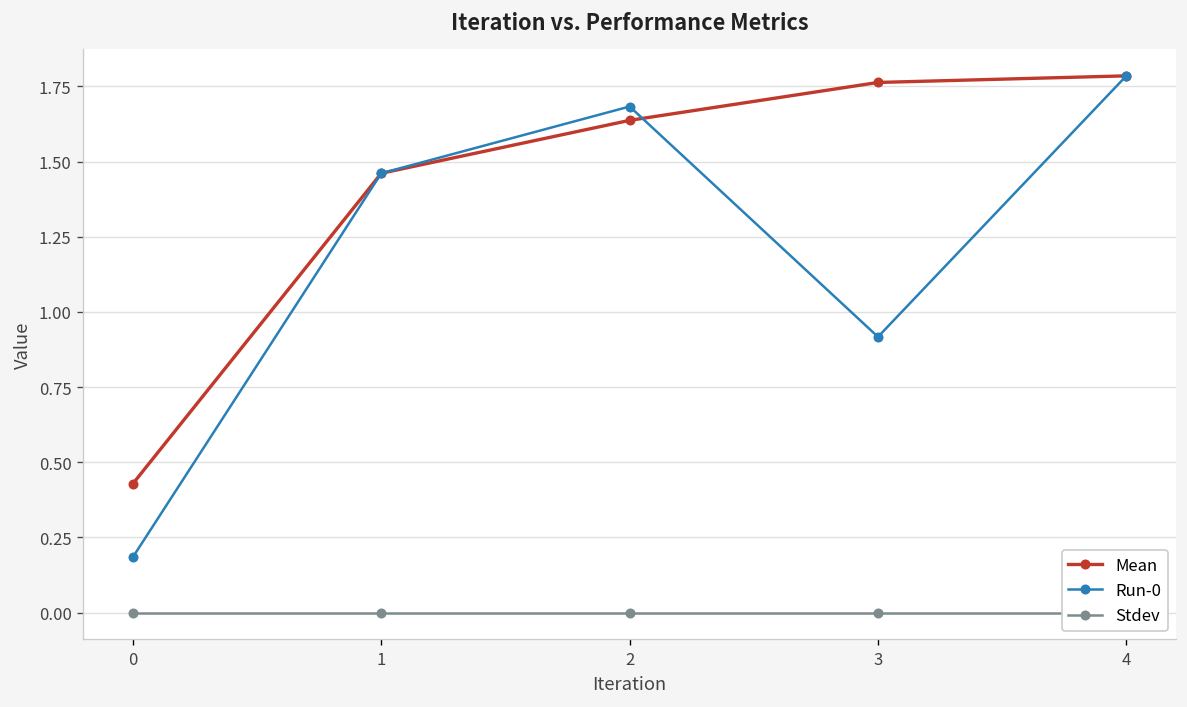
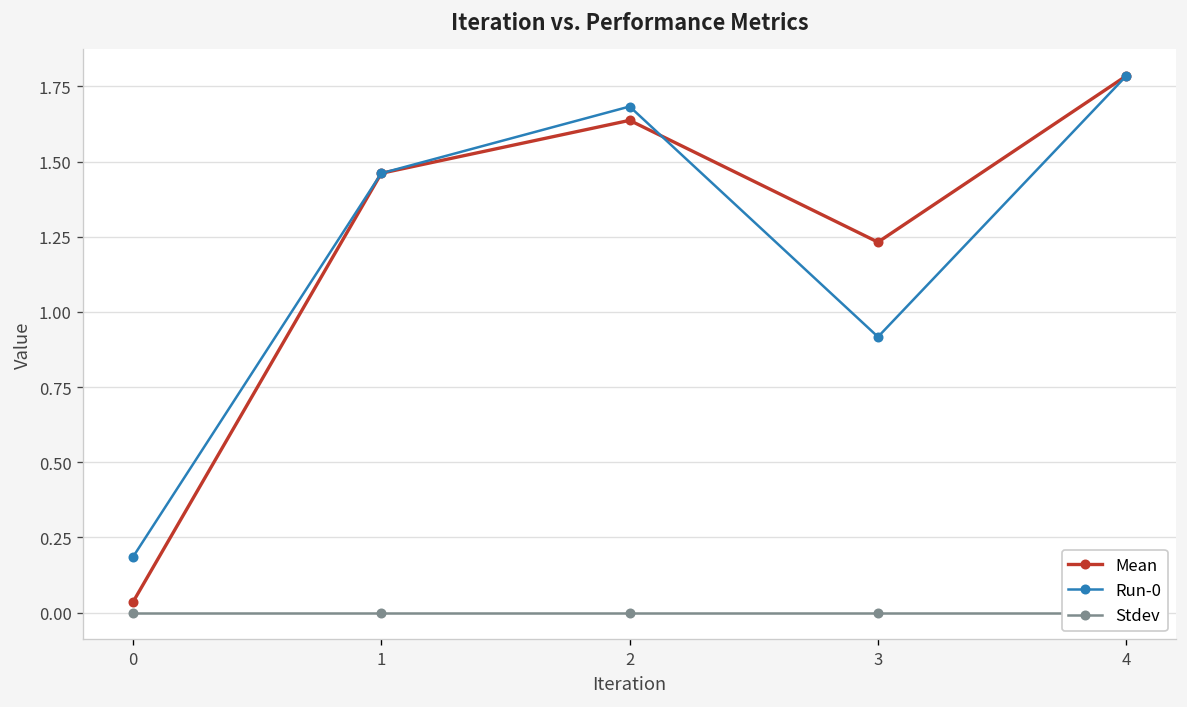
  {
    "Mean": {
-     "0": 0.43,
+     "0": 0.04,
      "2": 1.64,
-     "3": 1.76
+     "3": 1.23
    },
    "Run-0": {
      "0": 0.19,
      "2": 1.68,
      "3": 0.92
    },
    "Stdev": {
      "0": 0.00,
      "1": 0.00,
      "2": 0.00,
      "3": 0.00
    }
  }
